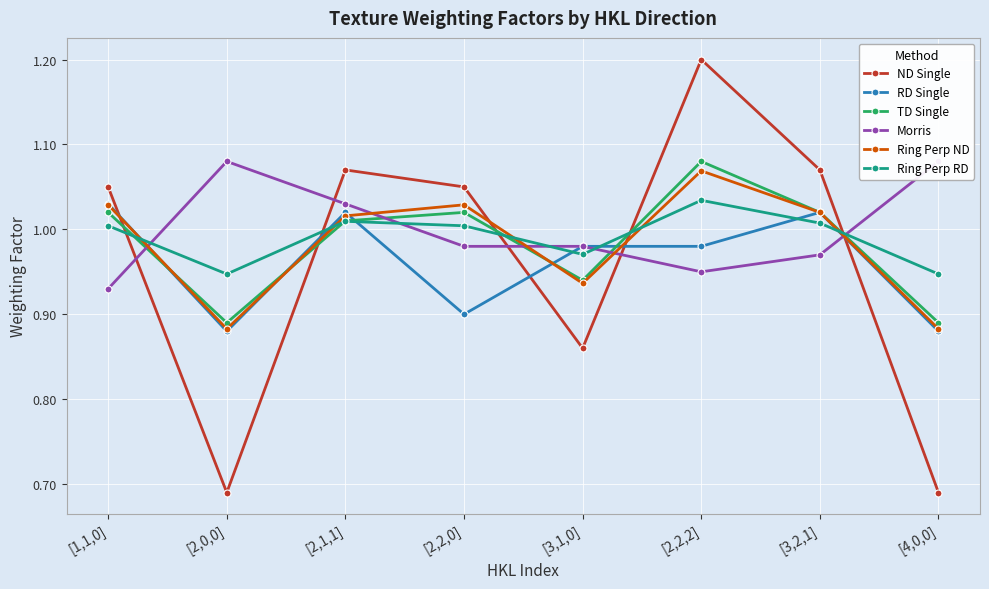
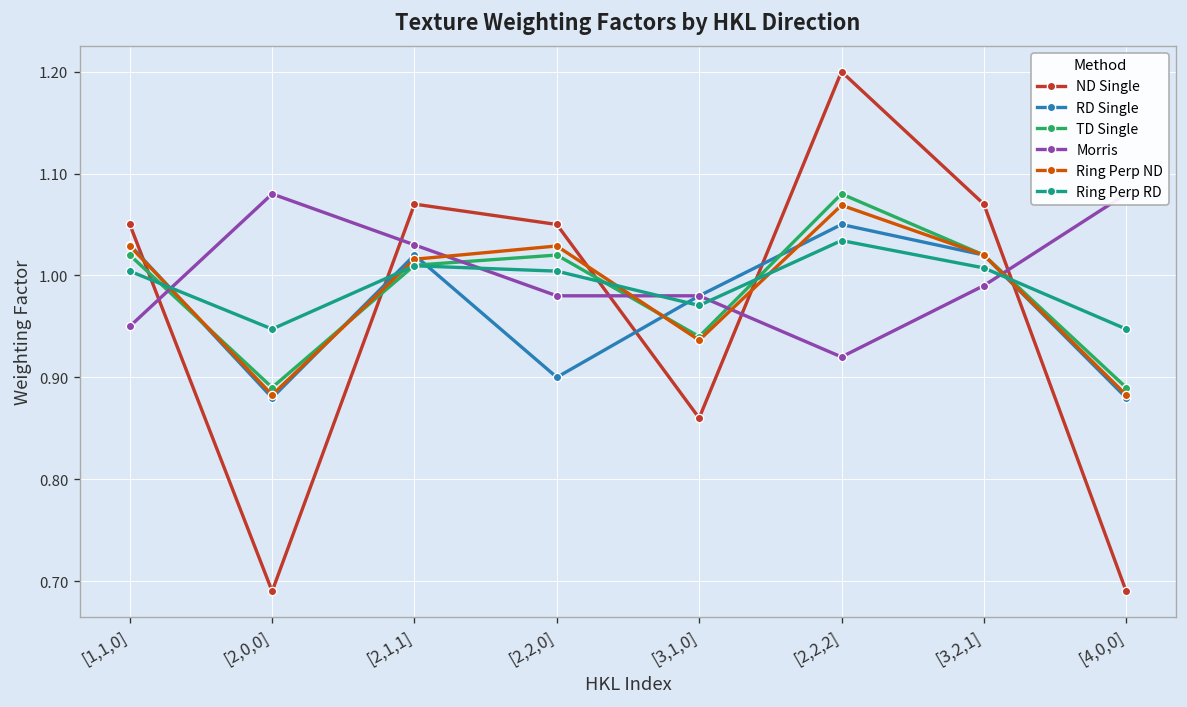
  {
    "RD Single": {
      "[2,1,1]": 1.02,
      "[2,2,0]": 0.90,
-     "[2,2,2]": 0.98
+     "[2,2,2]": 1.05
    },
    "Morris": {
-     "[1,1,0]": 0.93,
+     "[1,1,0]": 0.95,
      "[2,0,0]": 1.08,
      "[2,1,1]": 1.03,
      "[2,2,0]": 0.98,
-     "[2,2,2]": 0.95,
-     "[3,2,1]": 0.97
+     "[2,2,2]": 0.92,
+     "[3,2,1]": 0.99
    }
  }
